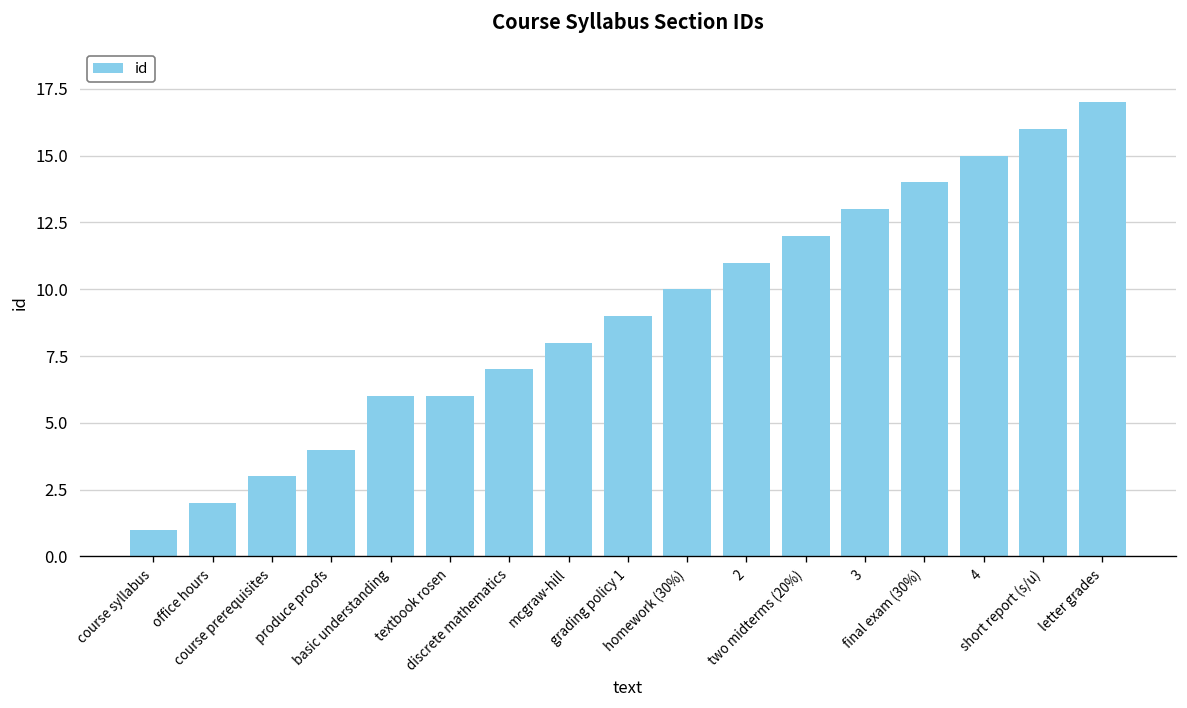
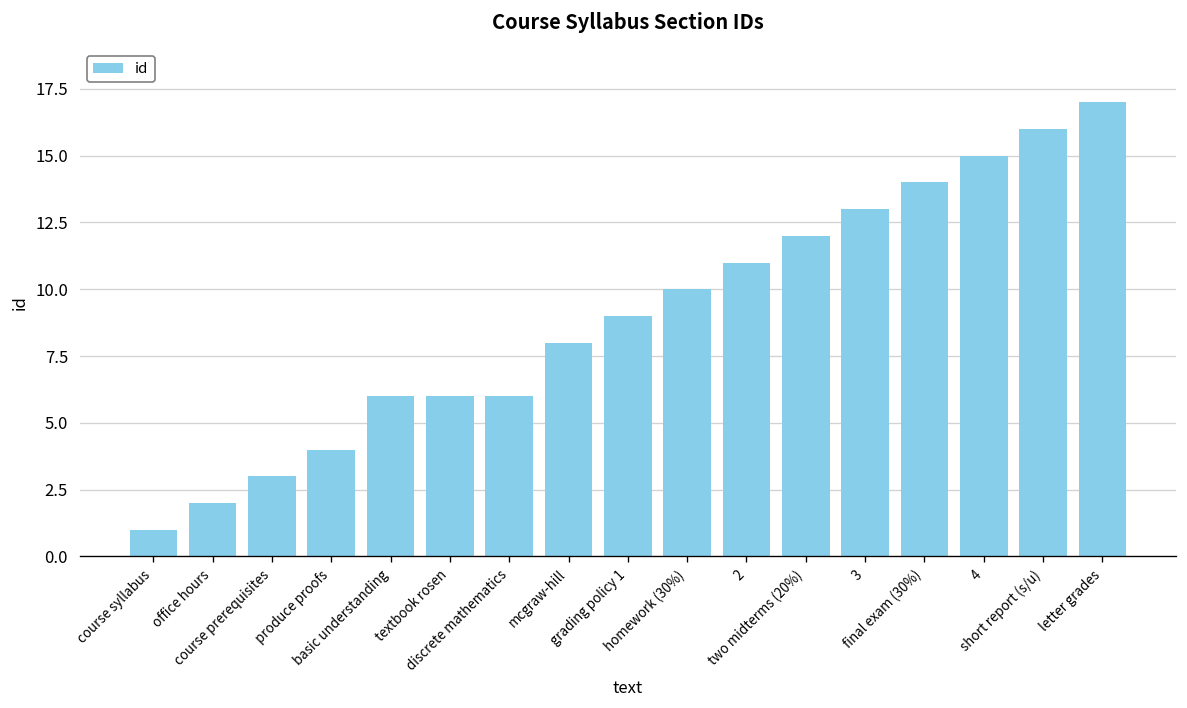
  {
    "course syllabus": 1,
    "office hours": 2,
    "course prerequisites": 3,
    "produce proofs": 4,
    "basic understanding": 6,
    "textbook rosen": 6,
-   "discrete mathematics": 7,
+   "discrete mathematics": 6,
    "mcgraw-hill": 8,
    "grading policy 1": 9,
    "homework (30%)": 10,
    "2": 11,
    "two midterms (20%)": 12,
    "3": 13,
    "final exam (30%)": 14,
    "4": 15,
    "short report (s/u)": 16,
    "letter grades": 17
  }
